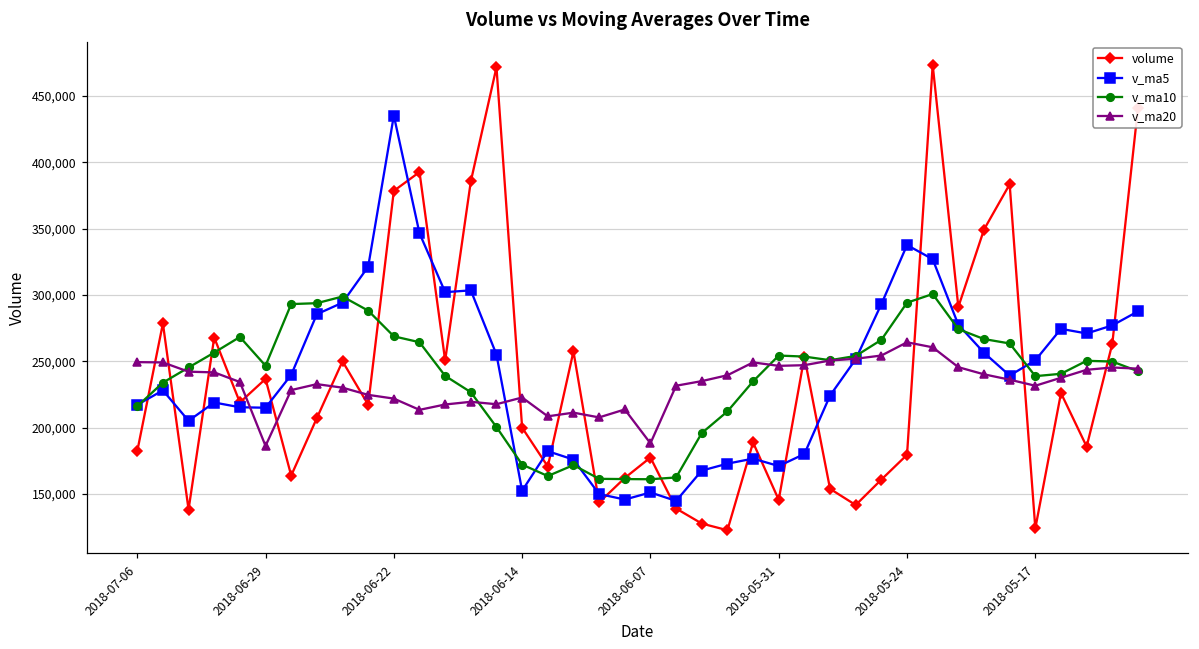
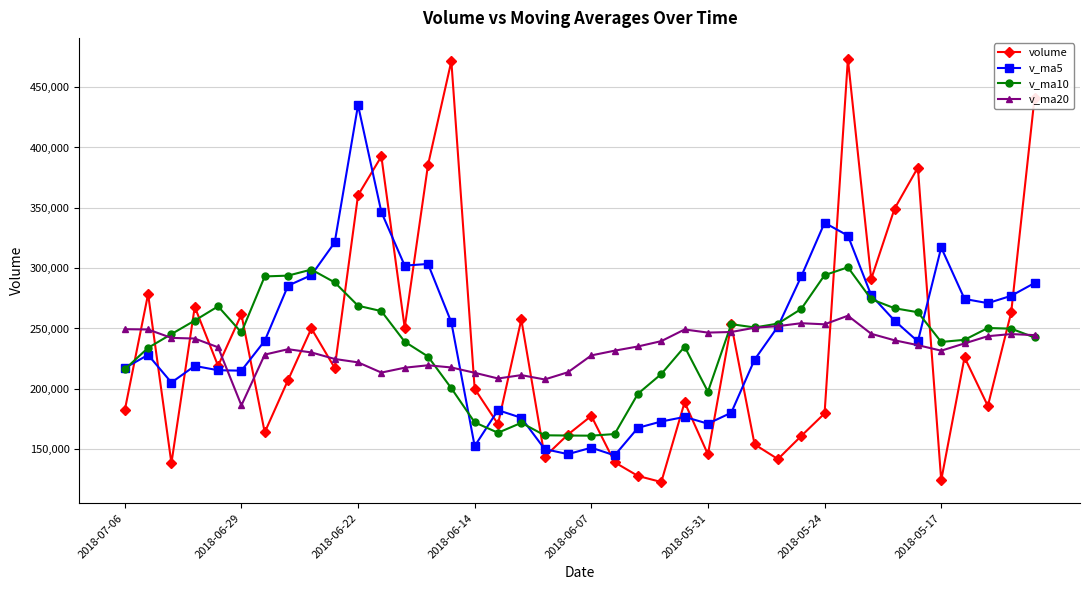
  {
    "volume": {
      "2018-07-06": "182,000",
-     "2018-06-29": "237,000",
-     "2018-06-22": "378,000",
+     "2018-06-29": "262,000",
+     "2018-06-22": "360,000",
      "2018-06-14": "200,000",
      "2018-06-07": "178,000",
      "2018-05-31": "146,000",
      "2018-05-24": "180,000",
      "2018-05-17": "124,000"
    },
    "v_ma5": {
      "2018-06-29": "215,000",
      "2018-06-22": "435,000",
      "2018-06-14": "153,000",
      "2018-06-07": "151,000",
      "2018-05-31": "171,000",
      "2018-05-24": "338,000",
-     "2018-05-17": "251,000"
+     "2018-05-17": "317,000"
    },
    "v_ma10": {
      "2018-06-29": "247,000",
      "2018-06-22": "269,000",
      "2018-06-14": "172,000",
      "2018-06-07": "161,000",
-     "2018-05-31": "254,000",
+     "2018-05-31": "198,000",
      "2018-05-24": "294,000",
      "2018-05-17": "239,000"
    },
    "v_ma20": {
      "2018-07-06": "249,000",
      "2018-06-29": "186,000",
      "2018-06-22": "222,000",
-     "2018-06-14": "223,000",
-     "2018-06-07": "188,000",
+     "2018-06-14": "213,000",
+     "2018-06-07": "228,000",
      "2018-05-31": "247,000",
-     "2018-05-24": "264,000",
+     "2018-05-24": "253,000",
      "2018-05-17": "232,000"
    }
  }
